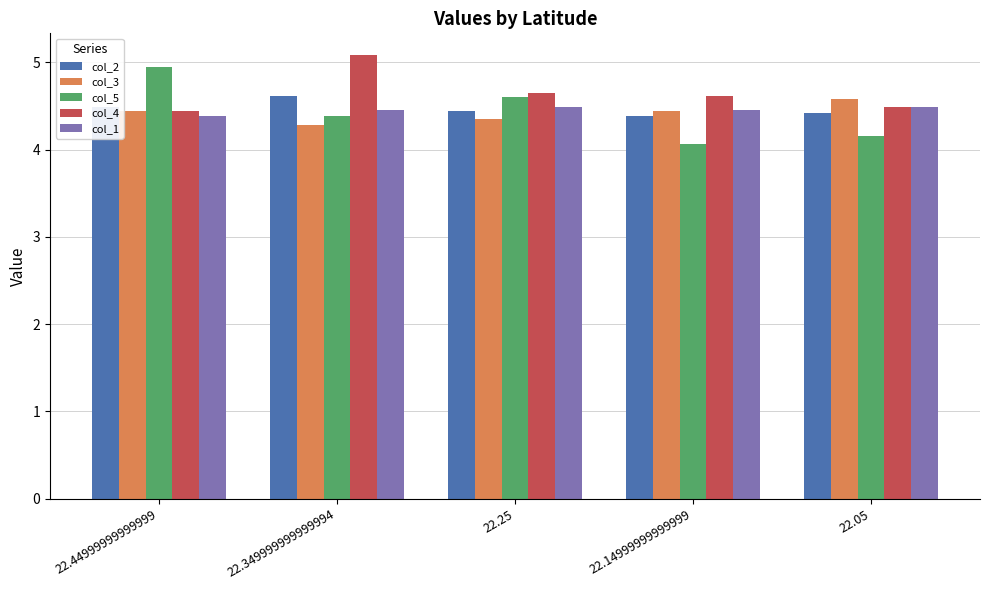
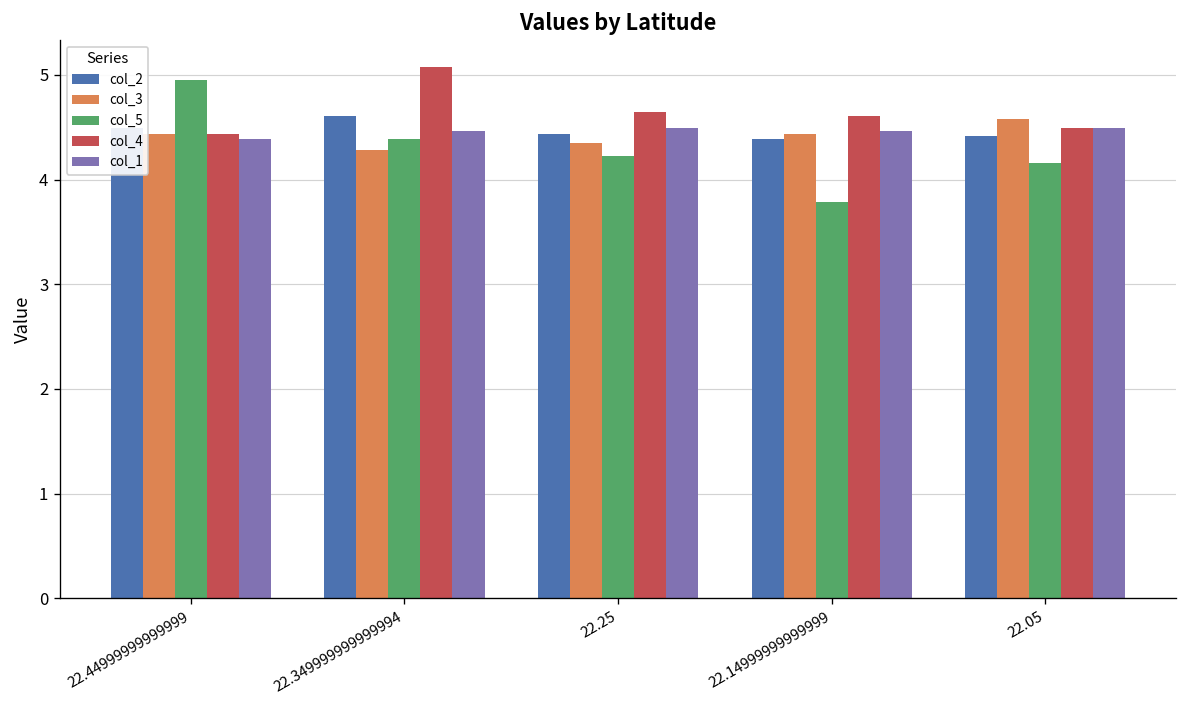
  {
    "col_5": {
      "22.44999999999999": 5.0,
      "22.349999999999994": 4.4,
-     "22.25": 4.6,
-     "22.14999999999999": 4.1,
+     "22.25": 4.2,
+     "22.14999999999999": 3.8,
      "22.05": 4.2
    }
  }
